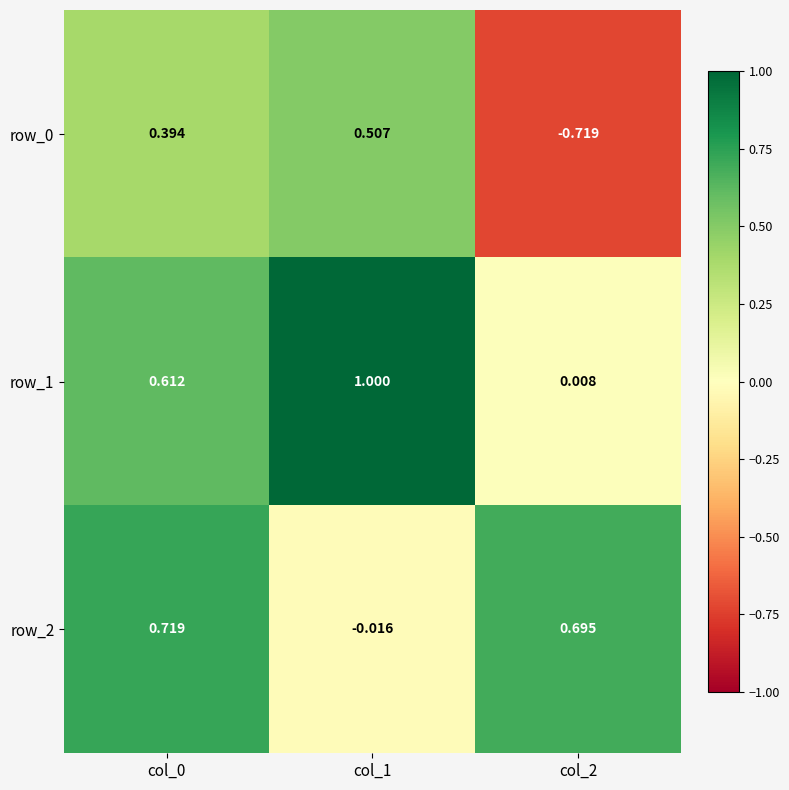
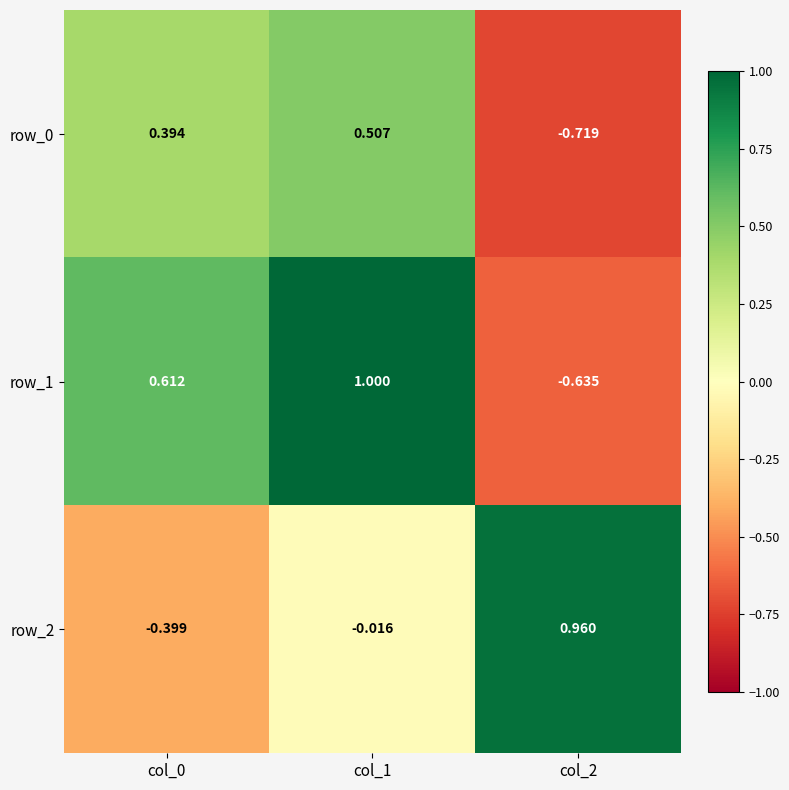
  {
    "row_0": {
      "col_0": 0.394,
      "col_1": 0.507,
      "col_2": -0.719
    },
    "row_1": {
      "col_0": 0.612,
      "col_1": 1.000,
-     "col_2": 0.008
+     "col_2": -0.635
    },
    "row_2": {
-     "col_0": 0.719,
+     "col_0": -0.399,
      "col_1": -0.016,
-     "col_2": 0.695
+     "col_2": 0.960
    }
  }
